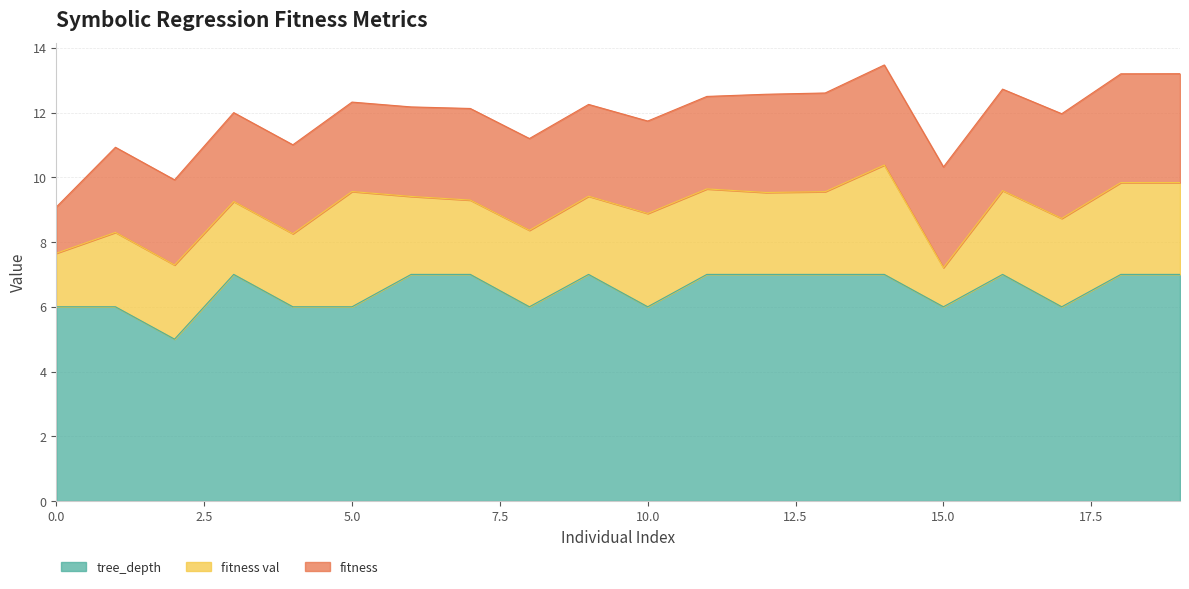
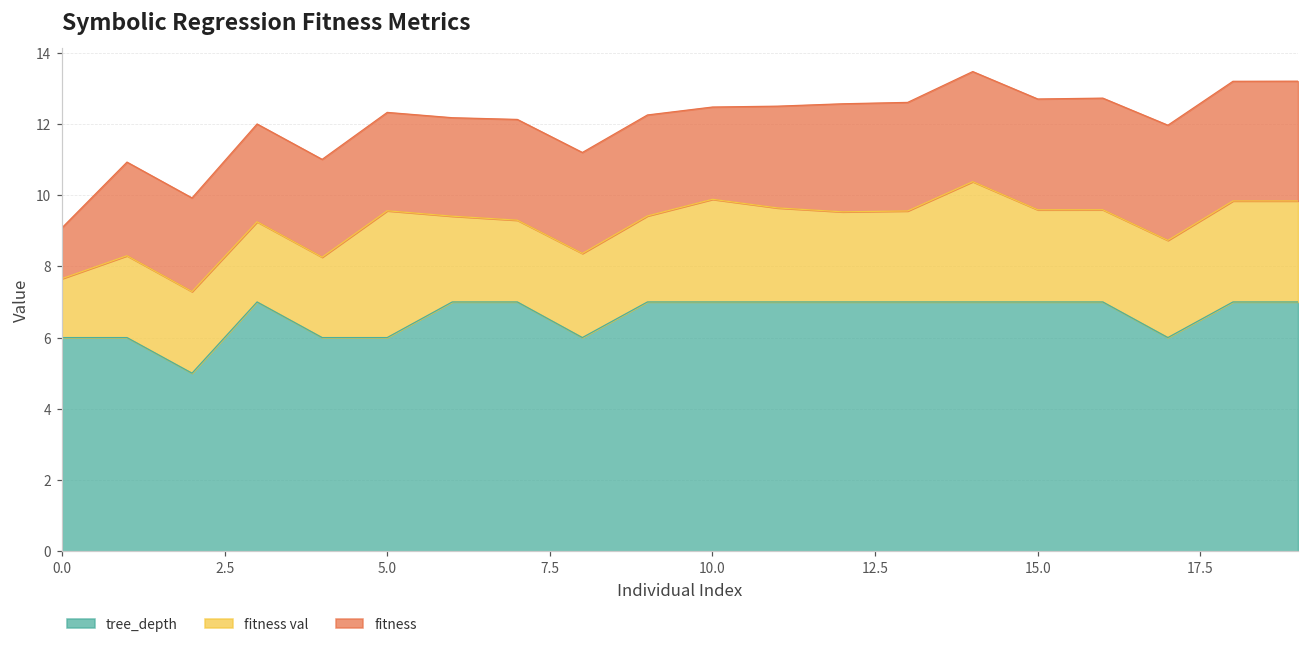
  {
    "tree_depth": {
      "0.0": 6,
      "5.0": 6,
-     "10.0": 6,
-     "15.0": 6
+     "10.0": 7,
+     "15.0": 7
    },
    "fitness val": {
      "0.0": 1.7,
      "5.0": 3.6,
      "10.0": 2.9,
-     "15.0": 1.2
+     "15.0": 2.6
    },
    "fitness": {
      "0.0": 1.4,
      "5.0": 2.8,
-     "10.0": 2.9,
+     "10.0": 2.6,
      "15.0": 3.1
    }
  }
